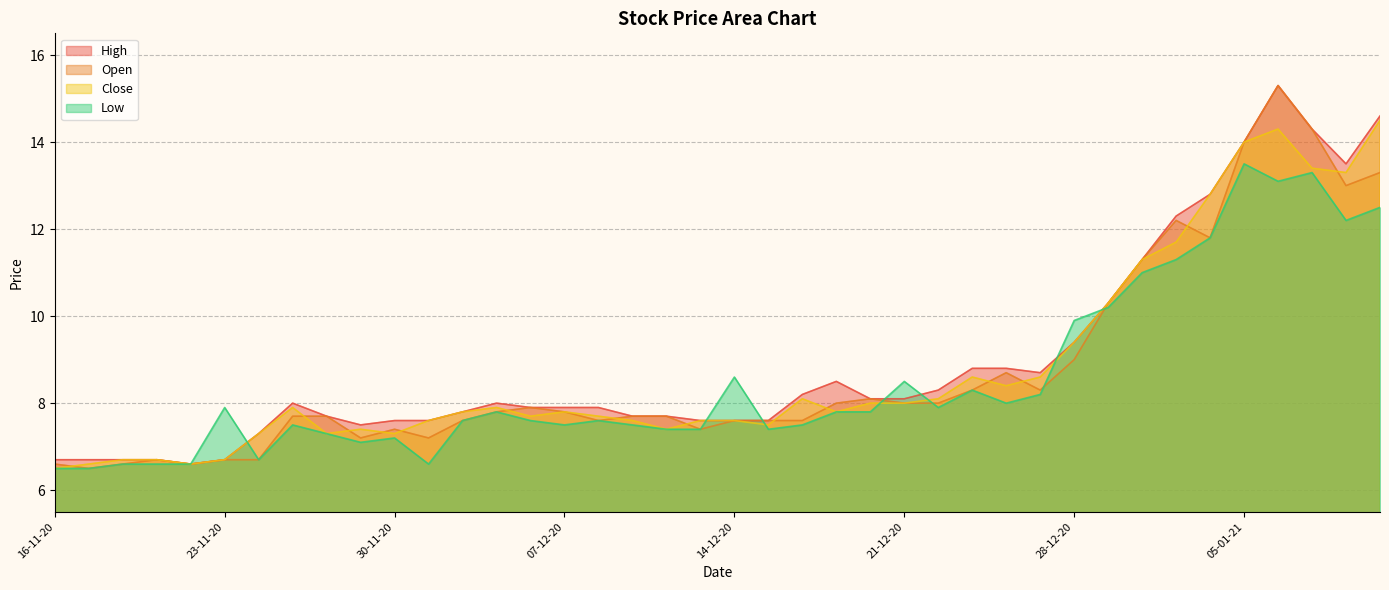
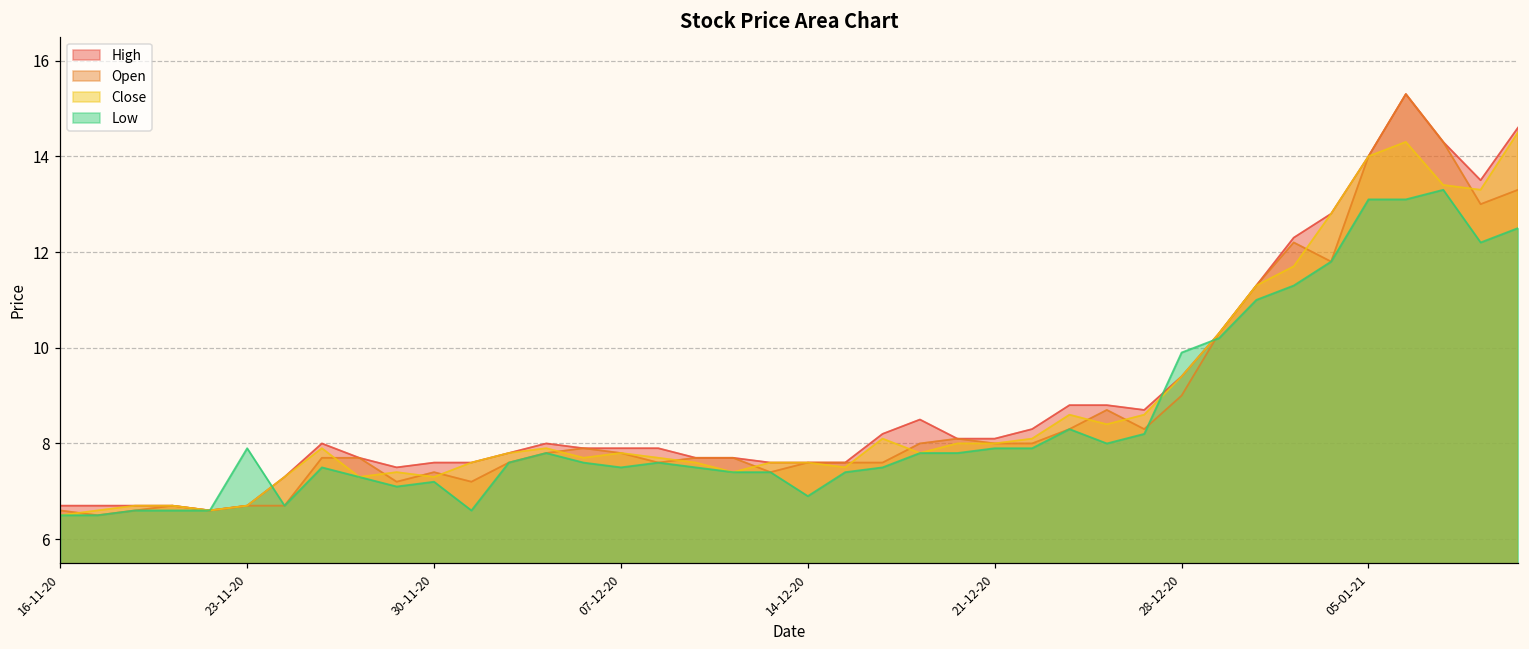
  {
    "Low": {
      "23-11-20": 7.9,
      "30-11-20": 7.2,
      "07-12-20": 7.5,
-     "14-12-20": 8.6,
-     "21-12-20": 8.5,
+     "14-12-20": 6.9,
+     "21-12-20": 7.9,
      "28-12-20": 9.9,
-     "05-01-21": 13.5
+     "05-01-21": 13.1
    }
  }
